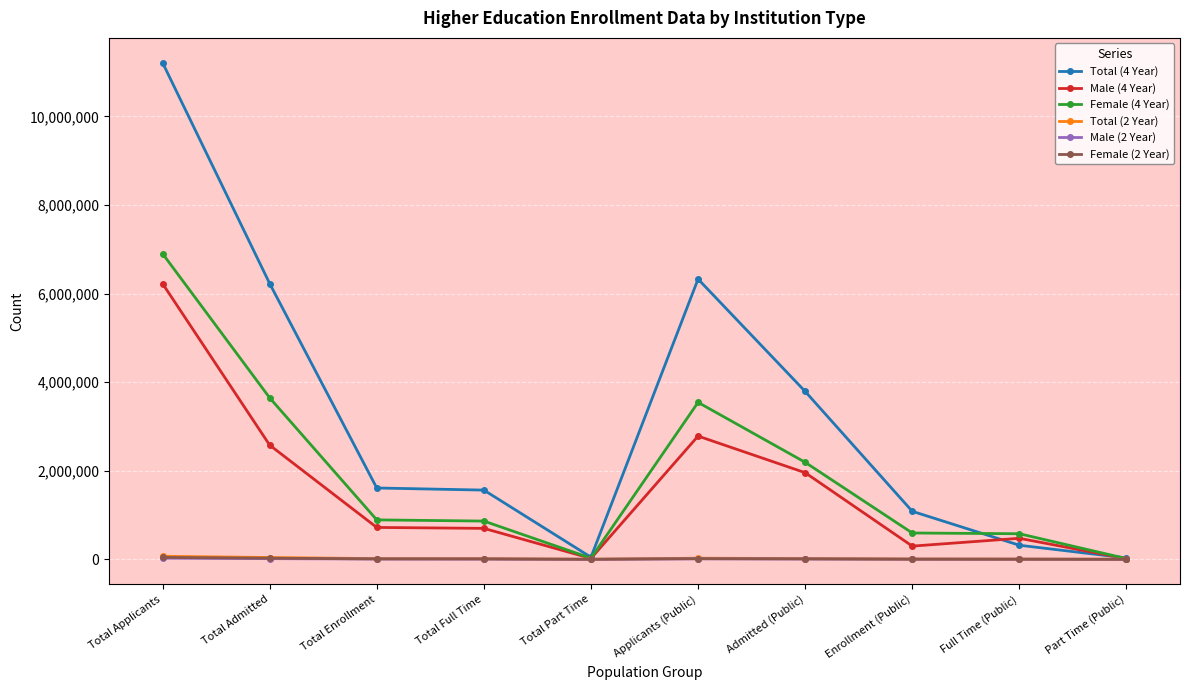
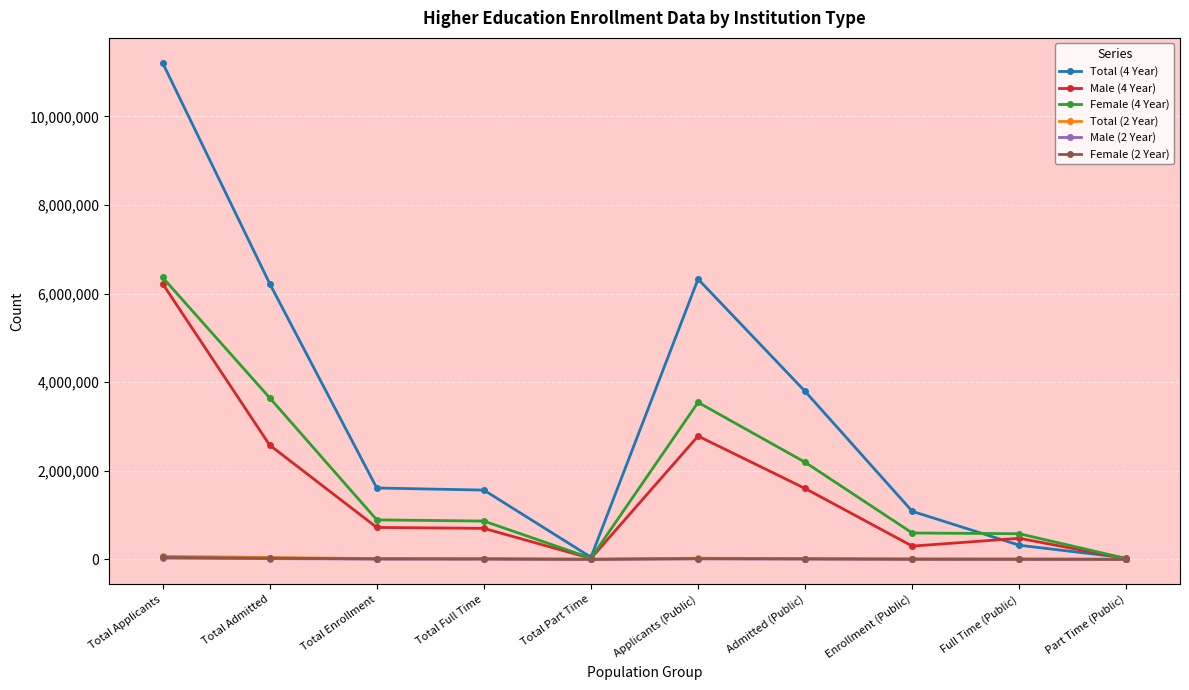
  {
    "Total (4 Year)": {
      "Total Applicants": "11,200,000",
      "Total Admitted": "6,200,000",
      "Total Enrollment": "1,600,000",
      "Total Full Time": "1,600,000",
      "Applicants (Public)": "6,300,000",
      "Admitted (Public)": "3,800,000",
      "Enrollment (Public)": "1,100,000",
      "Full Time (Public)": "300,000"
    },
    "Male (4 Year)": {
      "Total Applicants": "6,200,000",
      "Total Admitted": "2,600,000",
      "Total Enrollment": "700,000",
      "Total Full Time": "700,000",
      "Applicants (Public)": "2,800,000",
-     "Admitted (Public)": "2,000,000",
+     "Admitted (Public)": "1,600,000",
      "Enrollment (Public)": "300,000",
      "Full Time (Public)": "500,000"
    },
    "Female (4 Year)": {
-     "Total Applicants": "6,900,000",
+     "Total Applicants": "6,400,000",
      "Total Admitted": "3,600,000",
      "Total Enrollment": "900,000",
      "Total Full Time": "900,000",
      "Applicants (Public)": "3,500,000",
      "Admitted (Public)": "2,200,000",
      "Enrollment (Public)": "600,000",
      "Full Time (Public)": "600,000"
    }
  }
